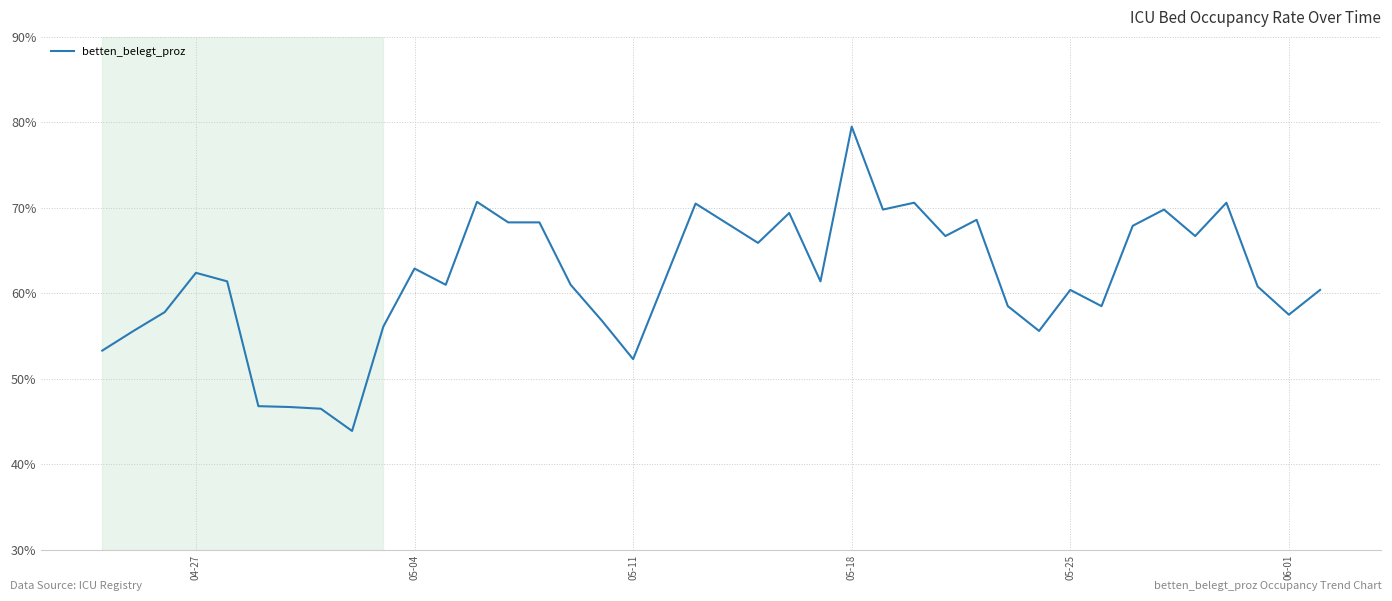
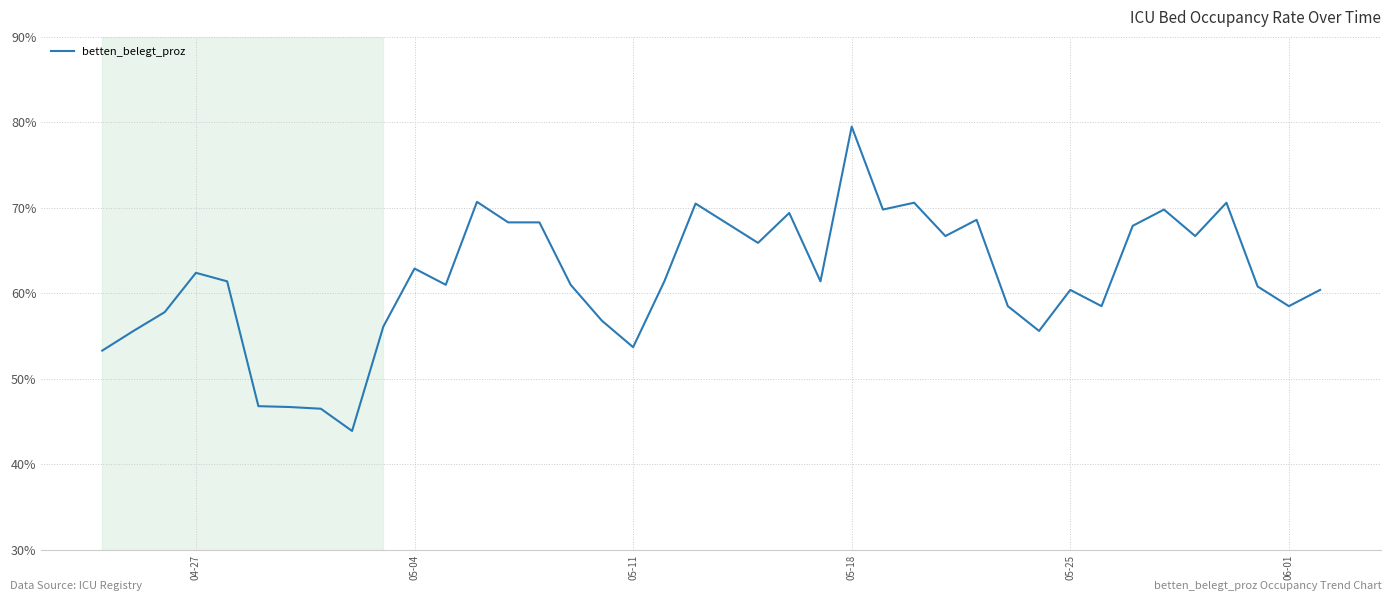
  {
    "04-27": "62%",
    "05-04": "63%",
-   "05-11": "52%",
+   "05-11": "54%",
    "05-18": "80%",
    "05-25": "60%",
-   "06-01": "58%"
+   "06-01": "59%"
  }
